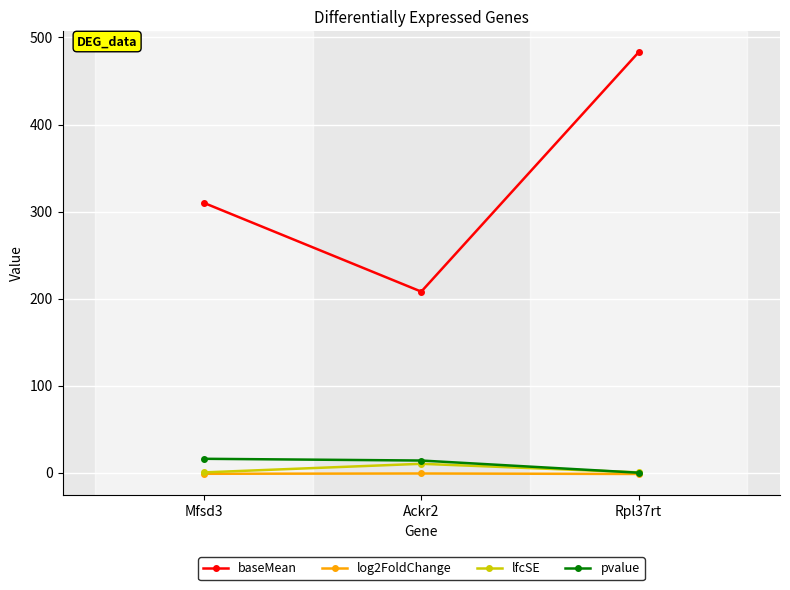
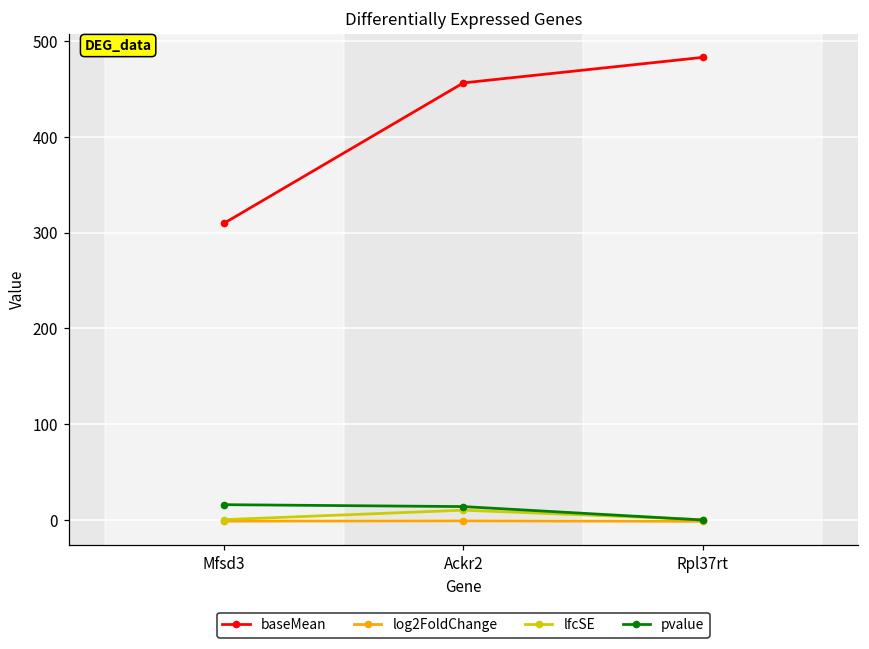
  {
    "baseMean": {
      "Mfsd3": 310,
-     "Ackr2": 210,
+     "Ackr2": 460,
      "Rpl37rt": 480
    },
    "log2FoldChange": {
      "Ackr2": 0
    },
    "lfcSE": {
      "Ackr2": 10
    },
    "pvalue": {
      "Mfsd3": 20,
      "Ackr2": 10
    }
  }
